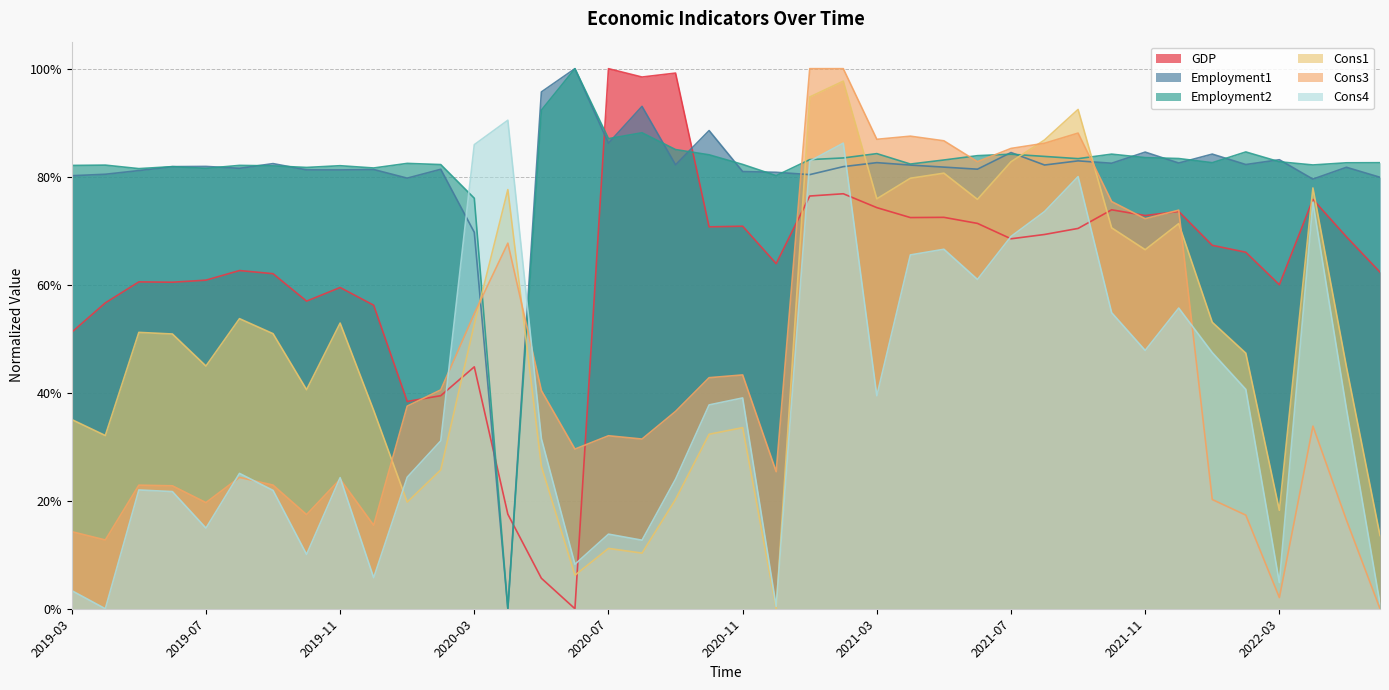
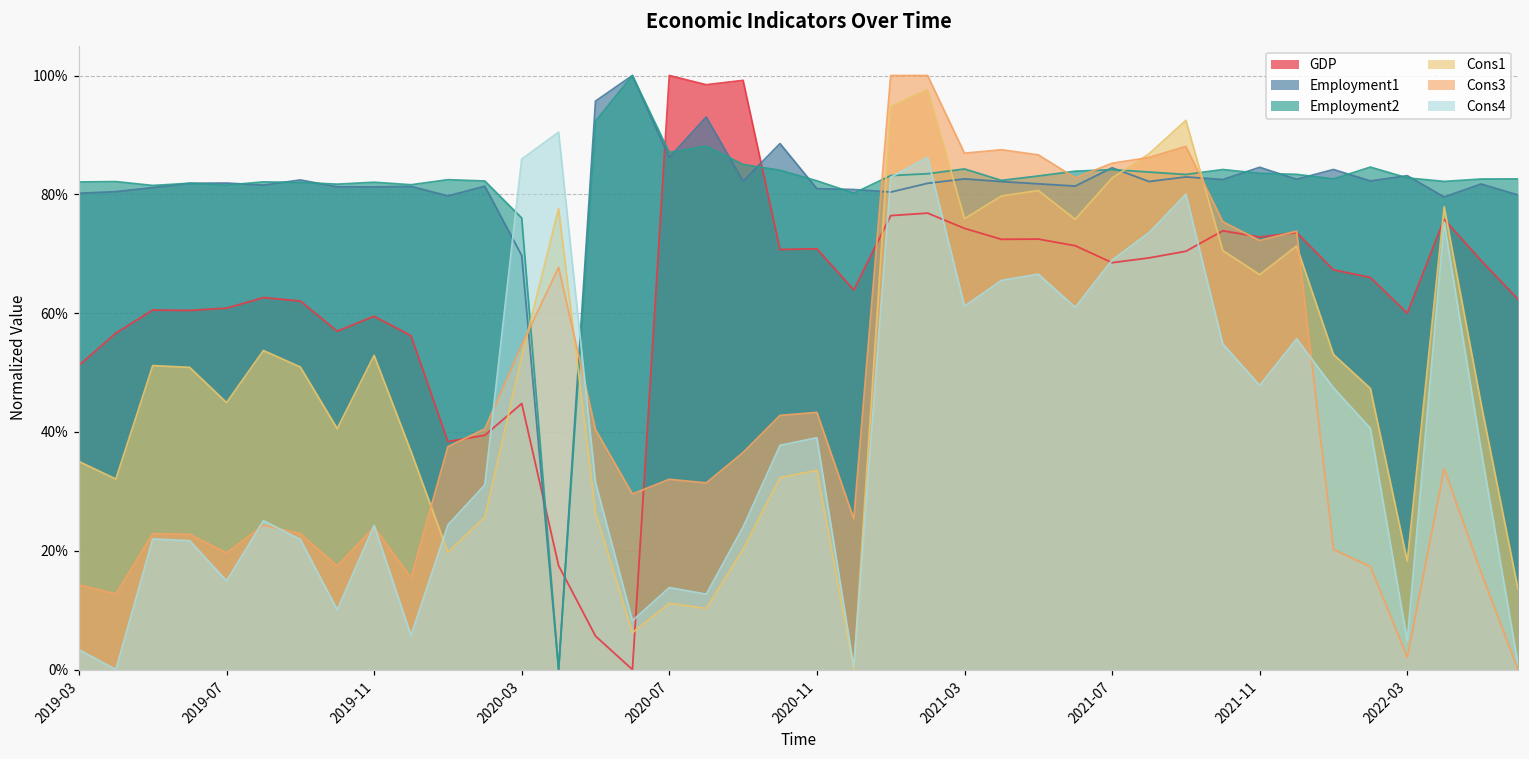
  {
    "GDP": {
      "2019-03": "51%",
      "2019-07": "61%",
      "2019-11": "59%",
      "2020-03": "45%",
      "2020-07": "100%",
      "2020-11": "71%",
      "2021-03": "74%",
      "2021-11": "73%",
      "2022-03": "60%"
    },
    "Cons4": {
      "2019-03": "3%",
      "2019-07": "15%",
      "2020-03": "86%",
      "2020-07": "14%",
      "2020-11": "39%",
-     "2021-03": "39%",
+     "2021-03": "61%",
      "2021-11": "48%",
      "2022-03": "5%"
    }
  }
